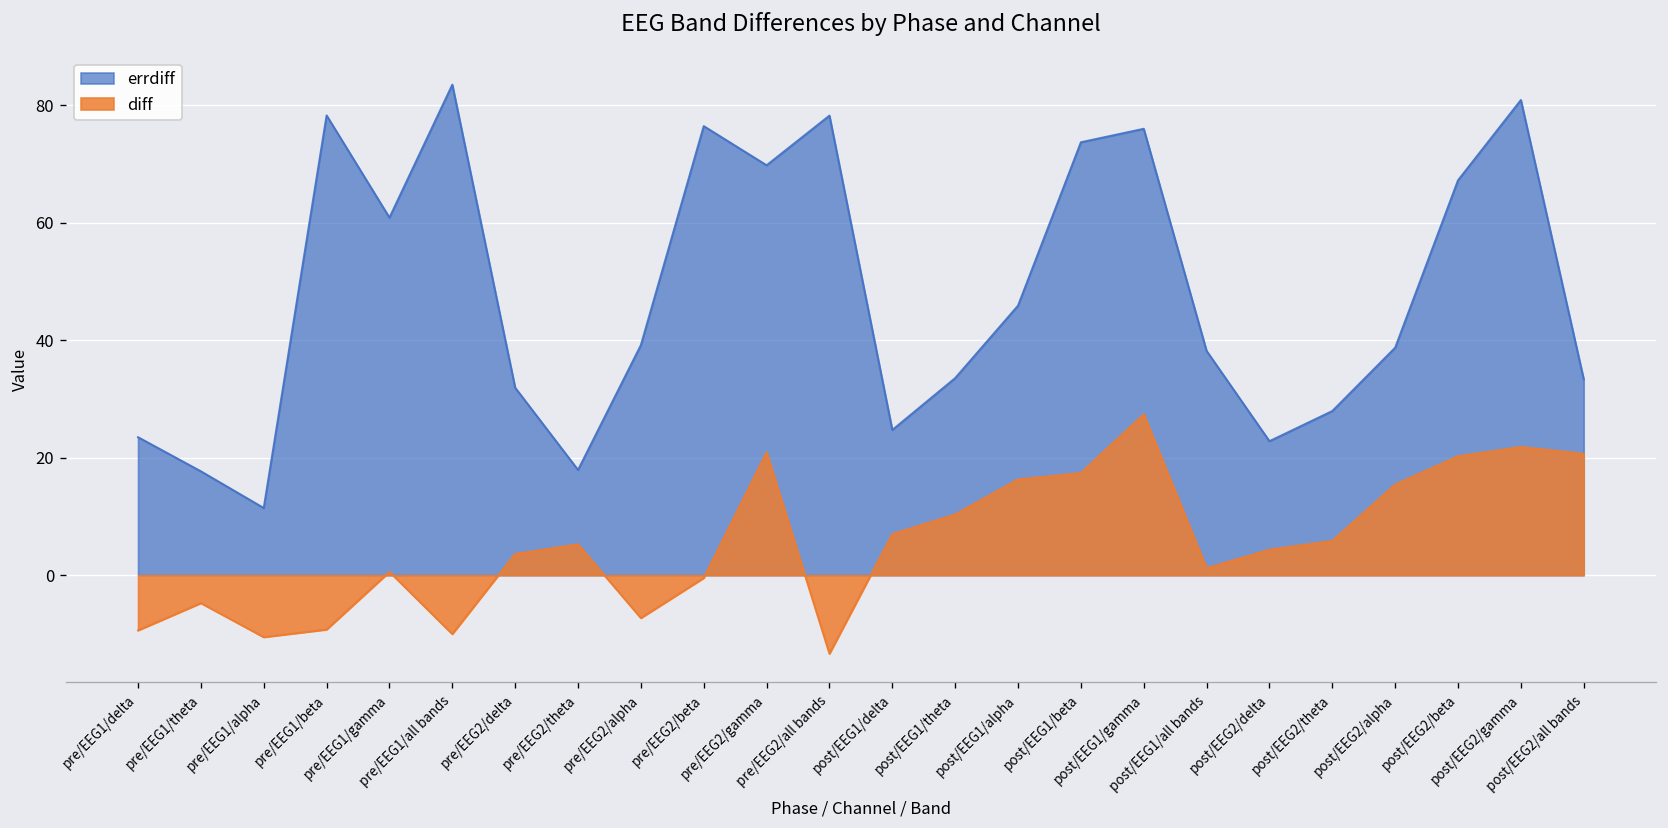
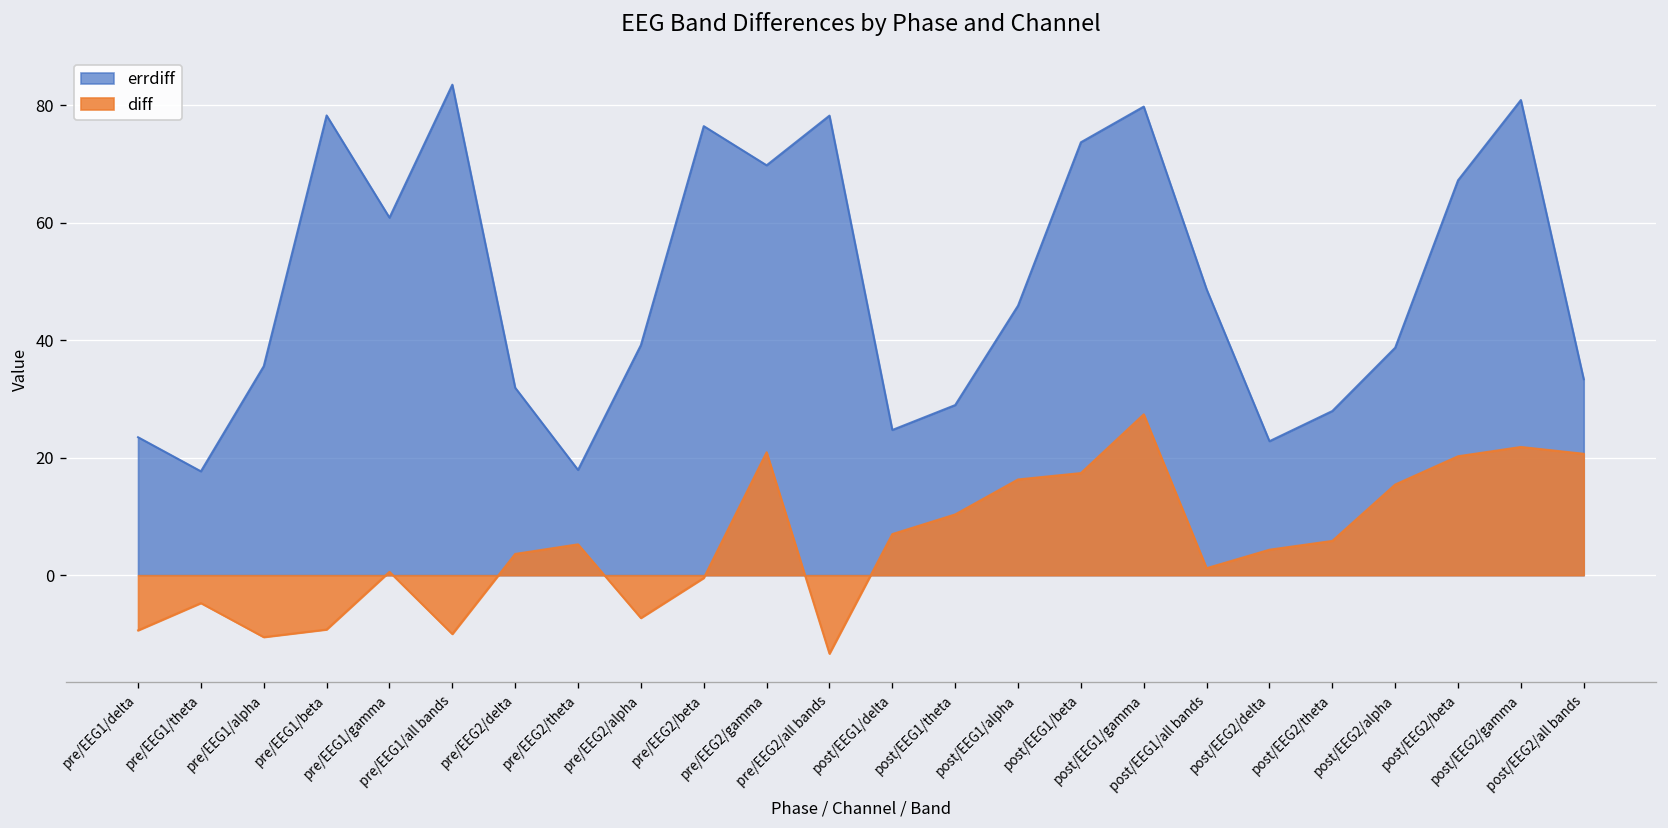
  {
    "errdiff": {
      "pre/EEG1/delta": 23,
      "pre/EEG1/theta": 18,
-     "pre/EEG1/alpha": 11,
+     "pre/EEG1/alpha": 36,
      "pre/EEG1/beta": 78,
      "pre/EEG1/gamma": 61,
      "pre/EEG1/all bands": 84,
      "pre/EEG2/delta": 32,
      "pre/EEG2/theta": 18,
      "pre/EEG2/alpha": 39,
      "pre/EEG2/beta": 76,
      "pre/EEG2/gamma": 70,
      "pre/EEG2/all bands": 78,
      "post/EEG1/delta": 25,
-     "post/EEG1/theta": 34,
+     "post/EEG1/theta": 29,
      "post/EEG1/alpha": 46,
      "post/EEG1/beta": 74,
-     "post/EEG1/gamma": 76,
-     "post/EEG1/all bands": 38,
+     "post/EEG1/gamma": 80,
+     "post/EEG1/all bands": 49,
      "post/EEG2/delta": 23,
      "post/EEG2/theta": 28,
      "post/EEG2/alpha": 39,
      "post/EEG2/beta": 67,
      "post/EEG2/gamma": 81,
      "post/EEG2/all bands": 33
    }
  }
